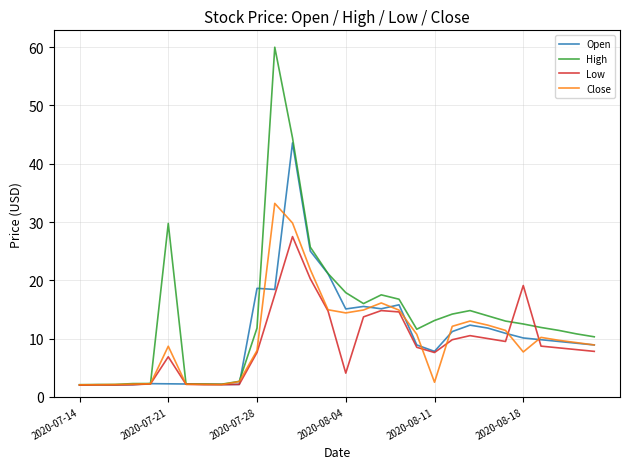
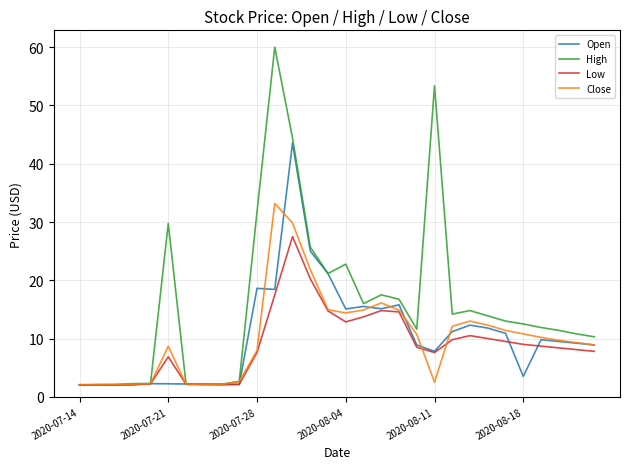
  {
    "Open": {
      "2020-07-21": 2,
      "2020-07-28": 19,
      "2020-08-04": 15,
-     "2020-08-18": 10
+     "2020-08-18": 4
    },
    "High": {
      "2020-07-21": 30,
-     "2020-07-28": 12,
-     "2020-08-04": 18,
-     "2020-08-11": 13,
+     "2020-07-28": 32,
+     "2020-08-04": 23,
+     "2020-08-11": 53,
      "2020-08-18": 13
    },
    "Low": {
      "2020-07-21": 7,
-     "2020-08-04": 4,
-     "2020-08-18": 19
+     "2020-08-04": 13,
+     "2020-08-18": 9
    },
    "Close": {
      "2020-07-21": 9,
      "2020-08-04": 14,
      "2020-08-11": 3,
-     "2020-08-18": 8
+     "2020-08-18": 11
    }
  }
